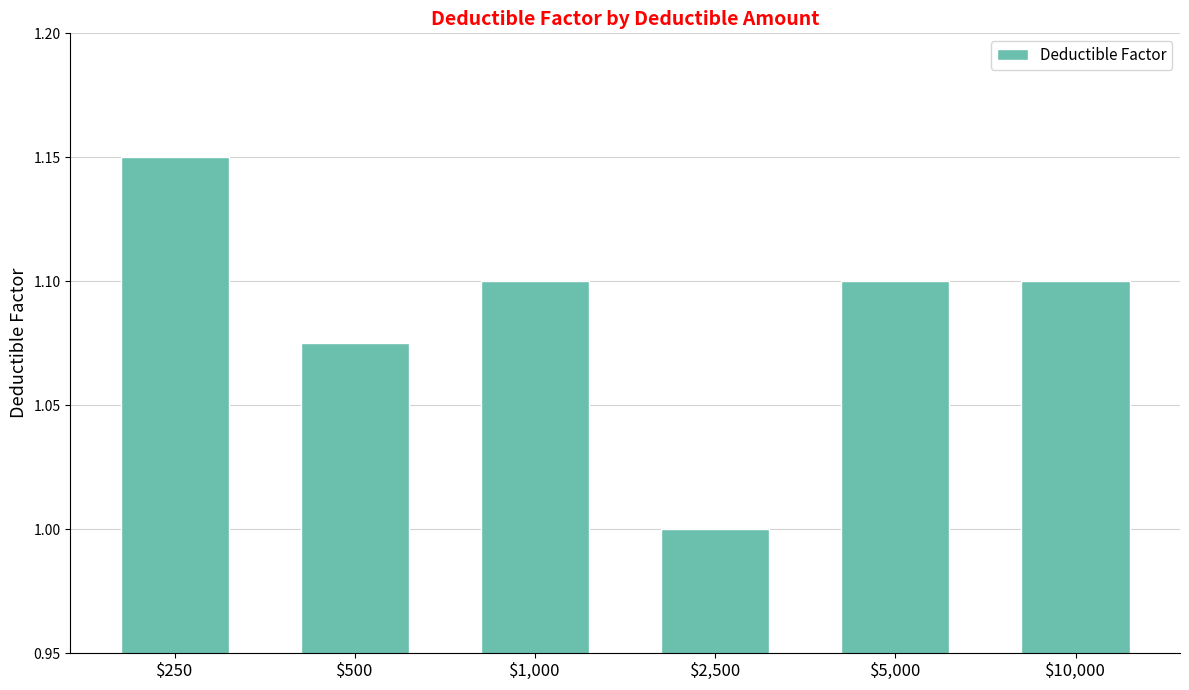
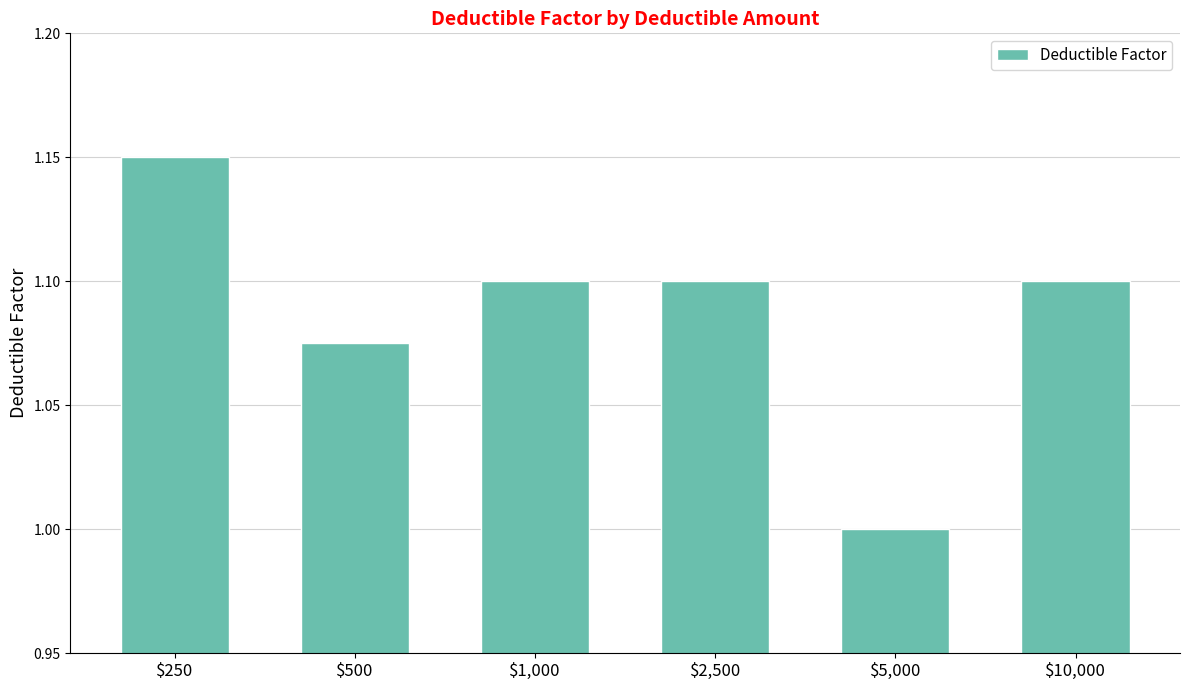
  {
    "$250": 1.150,
    "$500": 1.075,
    "$1,000": 1.1,
-   "$2,500": 1.0,
-   "$5,000": 1.1,
+   "$2,500": 1.1,
+   "$5,000": 1.0,
    "$10,000": 1.1
  }
